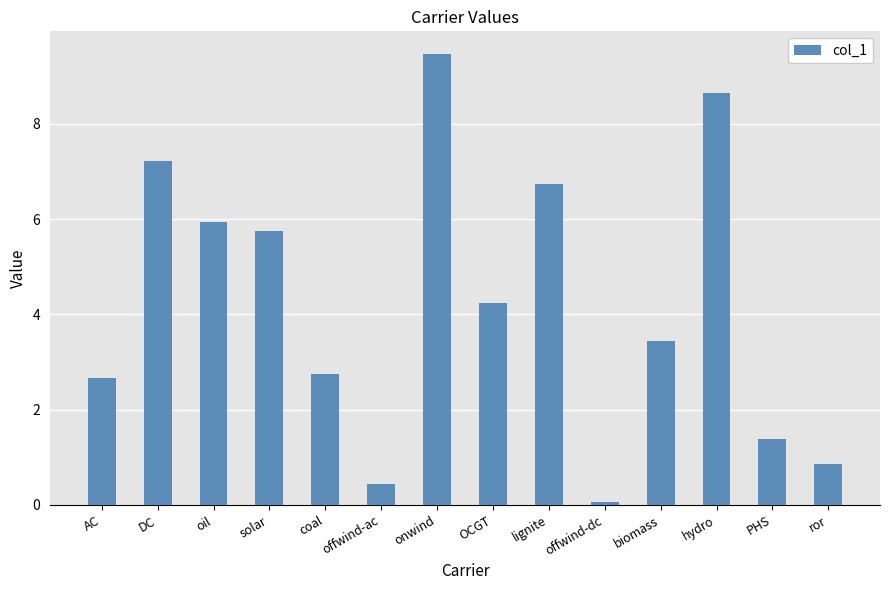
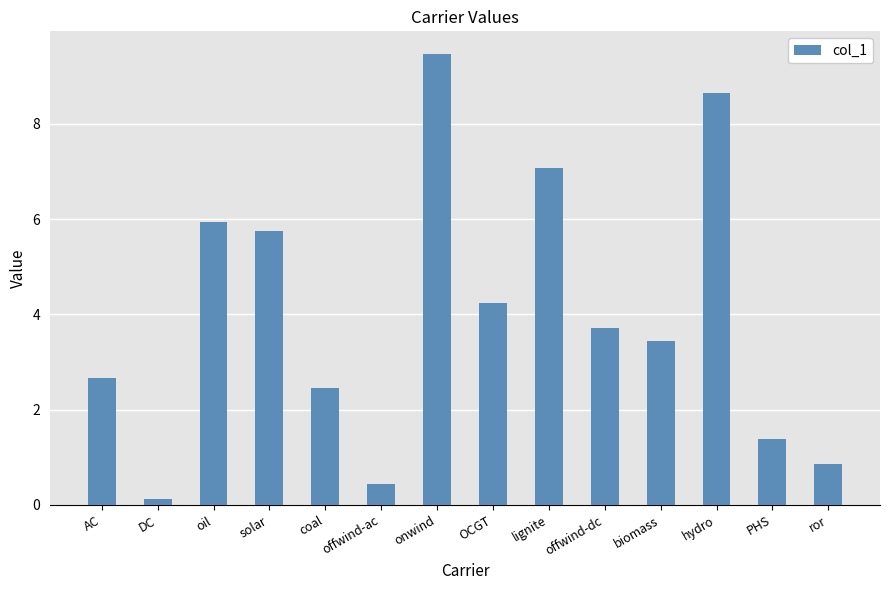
  {
    "AC": 2.7,
-   "DC": 7.2,
+   "DC": 0.1,
    "oil": 5.9,
    "solar": 5.8,
-   "coal": 2.8,
+   "coal": 2.4,
    "offwind-ac": 0.4,
    "onwind": 9.5,
    "OCGT": 4.2,
-   "lignite": 6.7,
-   "offwind-dc": 0.1,
+   "lignite": 7.1,
+   "offwind-dc": 3.7,
    "biomass": 3.4,
    "hydro": 8.7,
    "PHS": 1.4,
    "ror": 0.9
  }
